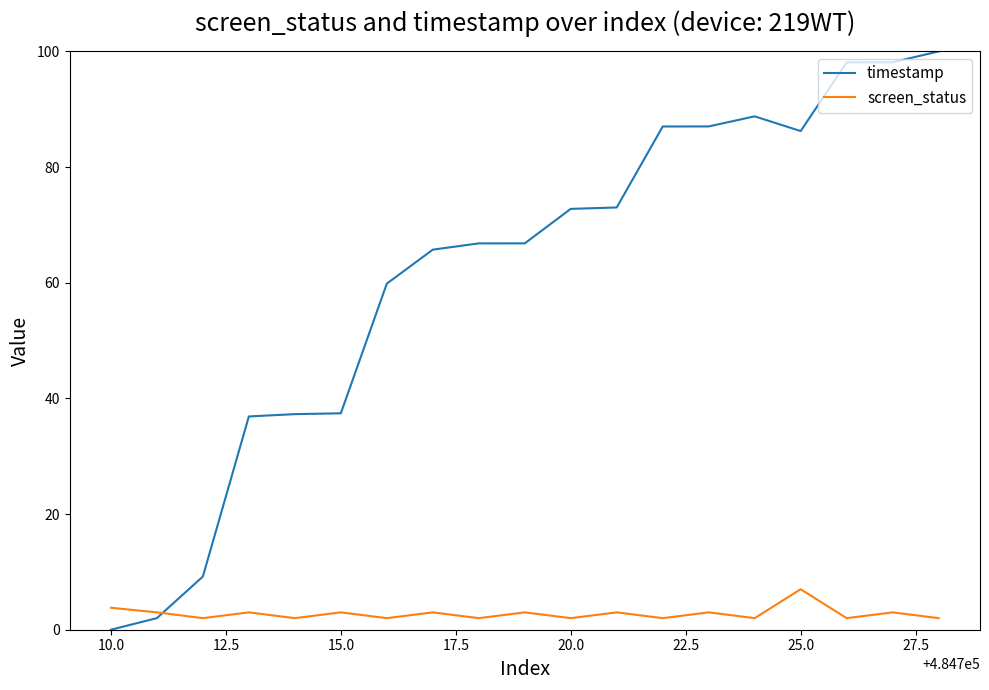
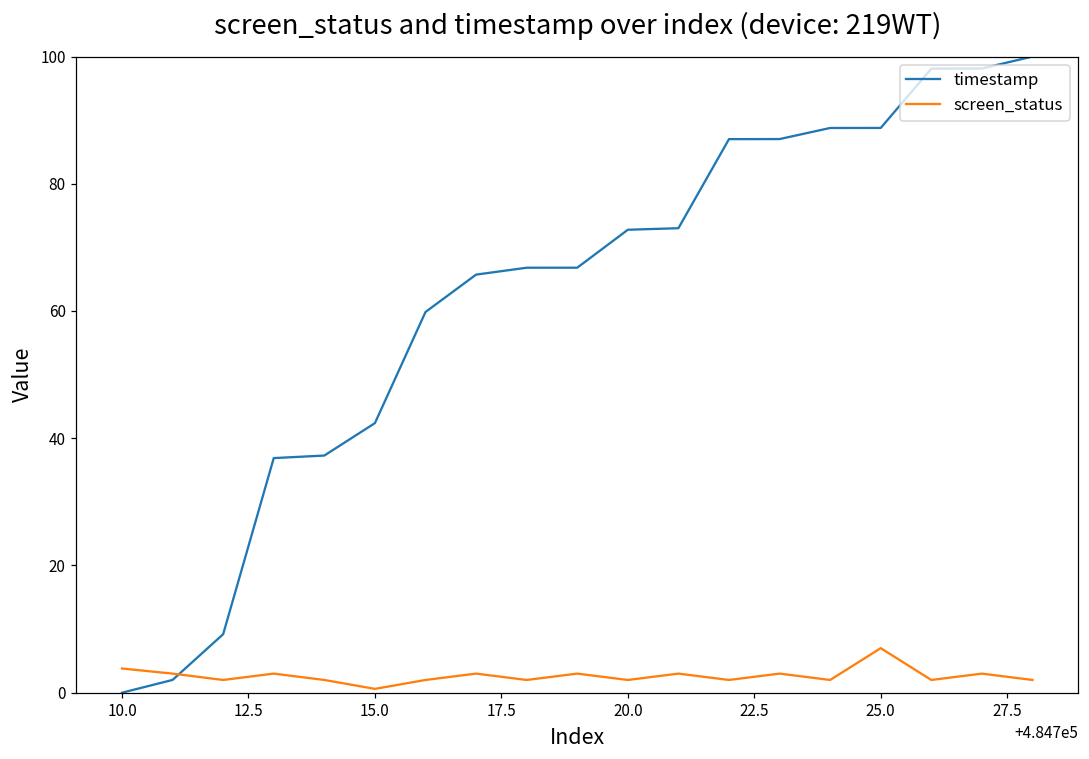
  {
    "timestamp": {
      "10.0": 0,
-     "15.0": 37,
+     "15.0": 42,
      "20.0": 73,
-     "25.0": 86
+     "25.0": 89
    },
    "screen_status": {
      "10.0": 4,
-     "15.0": 3,
+     "15.0": 1,
      "20.0": 2,
      "25.0": 7
    }
  }
